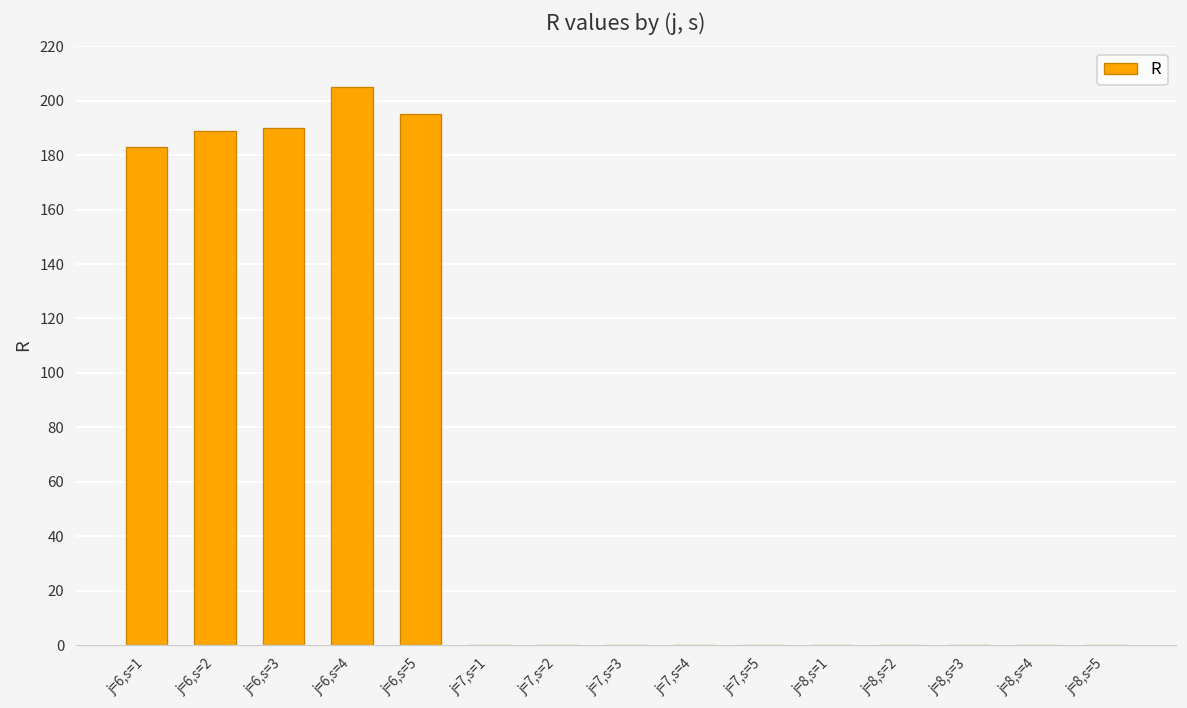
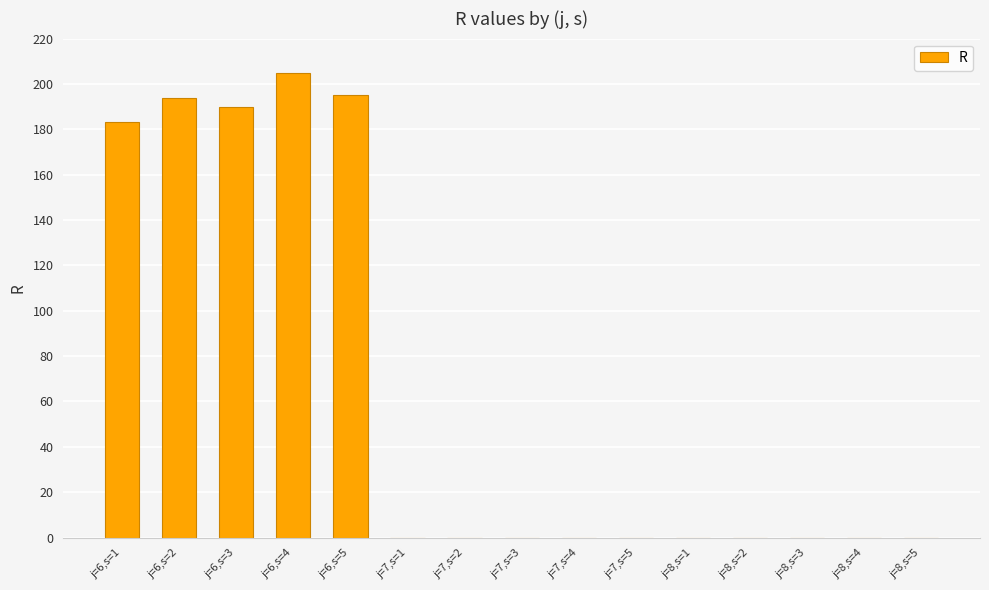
  {
    "j=6,s=1": 183,
-   "j=6,s=2": 189,
+   "j=6,s=2": 194,
    "j=6,s=3": 190,
    "j=6,s=4": 205,
    "j=6,s=5": 195,
    "j=7,s=1": 0,
    "j=7,s=2": 0,
    "j=7,s=3": 0,
    "j=7,s=4": 0,
    "j=7,s=5": 0,
    "j=8,s=1": 0,
    "j=8,s=2": 0,
    "j=8,s=3": 0,
    "j=8,s=4": 0,
    "j=8,s=5": 0
  }
